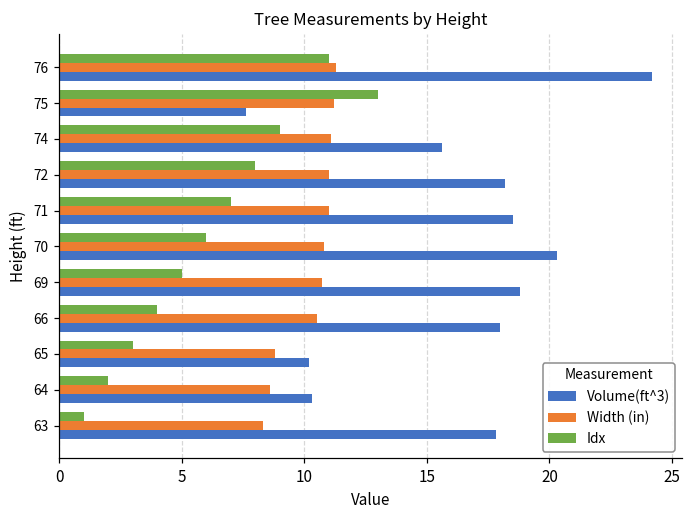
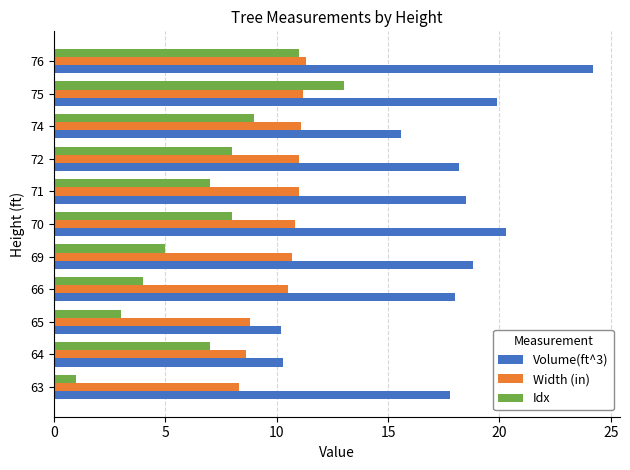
  {
    "Volume(ft^3)": {
      "76": 24.2,
-     "75": 7.6,
+     "75": 19.9,
      "74": 15.6,
      "72": 18.2,
      "71": 18.5,
      "70": 20.3,
      "69": 18.8,
      "66": 18.0,
      "65": 10.2,
      "64": 10.3,
      "63": 17.8
    },
    "Width (in)": {
      "76": 11.3,
      "75": 11.2,
      "74": 11.1,
      "72": 11.0,
      "71": 11.0,
      "70": 10.8,
      "69": 10.7,
      "66": 10.5,
      "65": 8.8,
      "64": 8.6,
      "63": 8.3
    },
    "Idx": {
      "76": 11,
      "75": 13,
      "74": 9,
      "72": 8,
      "71": 7,
-     "70": 6,
+     "70": 8,
      "69": 5,
      "66": 4,
      "65": 3,
-     "64": 2,
+     "64": 7,
      "63": 1
    }
  }
